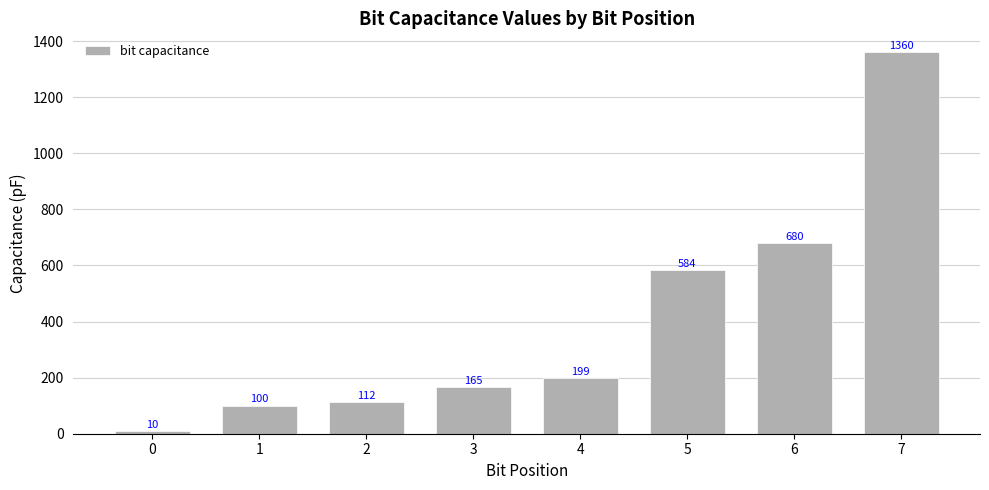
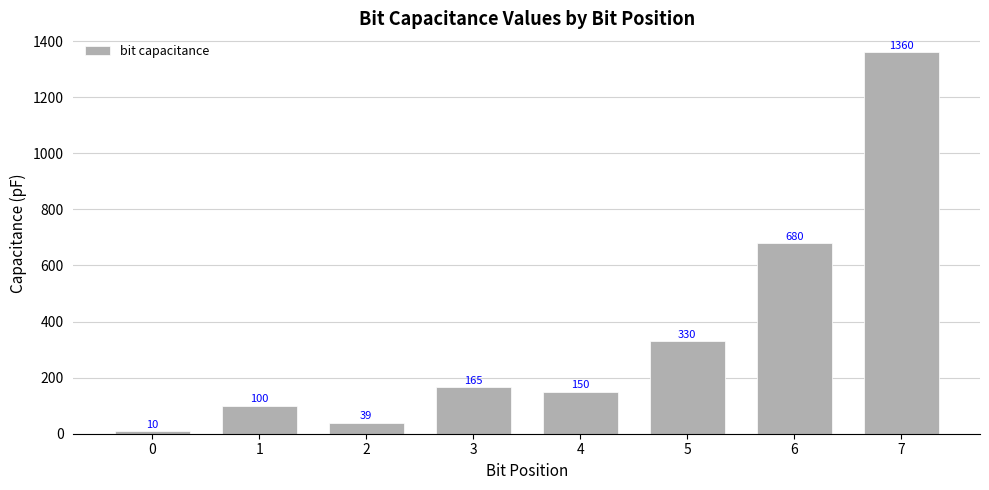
  {
    "0": 10,
    "1": 100,
-   "2": 112,
+   "2": 39,
    "3": 165,
-   "4": 199,
-   "5": 584,
+   "4": 150,
+   "5": 330,
    "6": 680,
    "7": 1360
  }
